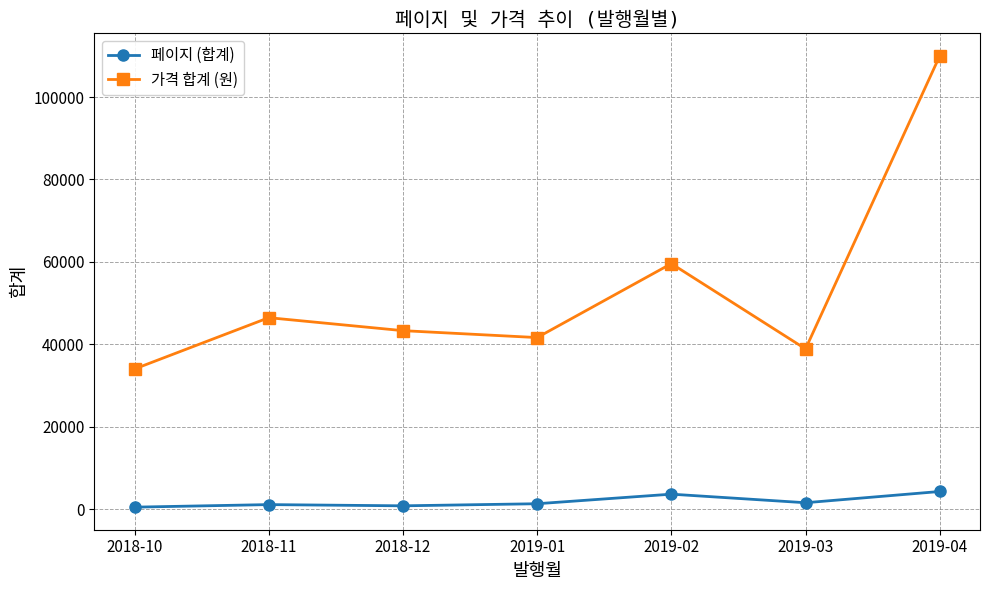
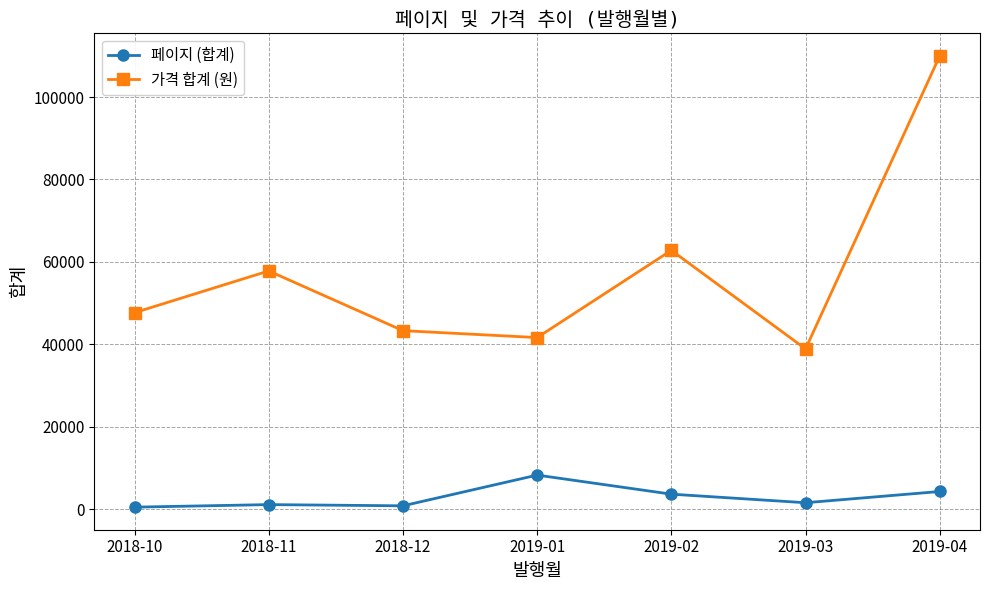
  {
    "페이지 (합계)": {
      "2018-10": 0,
      "2018-11": 1000,
      "2018-12": 1000,
-     "2019-01": 1000,
+     "2019-01": 8000,
      "2019-02": 4000,
      "2019-03": 2000,
      "2019-04": 4000
    },
    "가격 합계 (원)": {
-     "2018-10": 34000,
-     "2018-11": 46000,
+     "2018-10": 48000,
+     "2018-11": 58000,
      "2018-12": 43000,
      "2019-01": 42000,
-     "2019-02": 60000,
+     "2019-02": 63000,
      "2019-03": 39000,
      "2019-04": 110000
    }
  }
